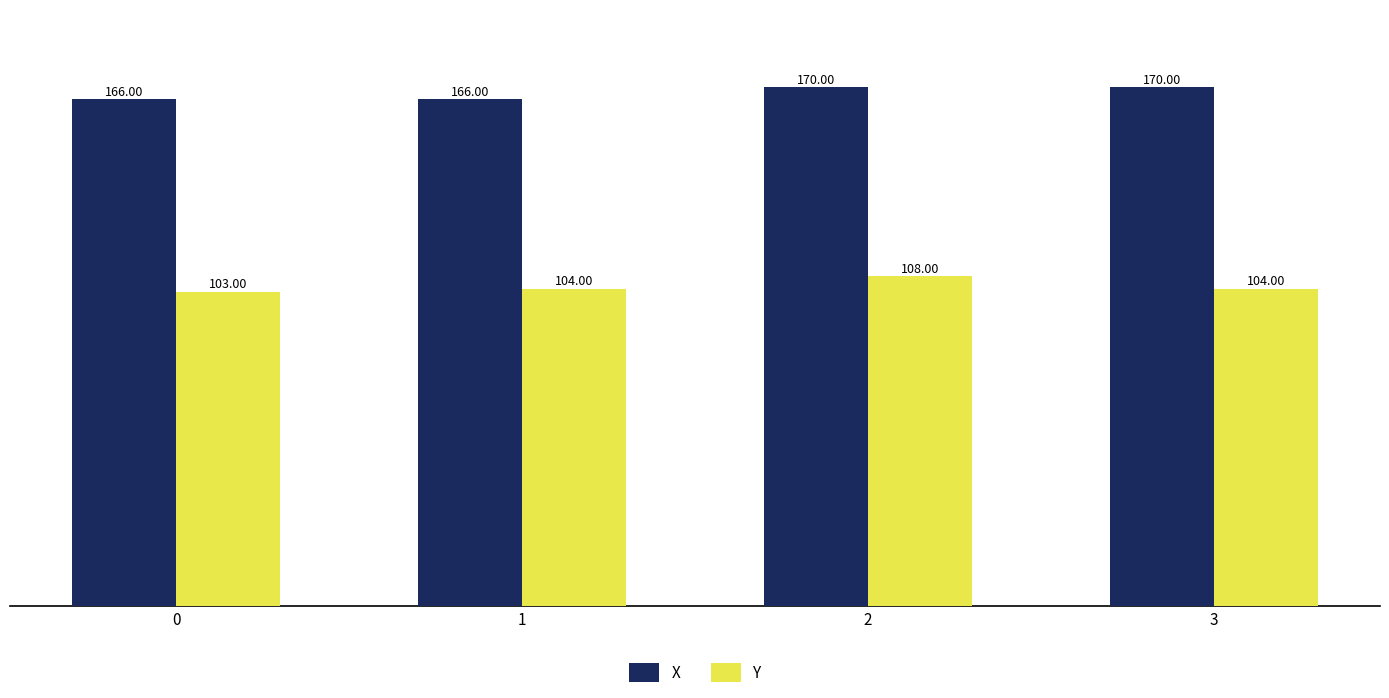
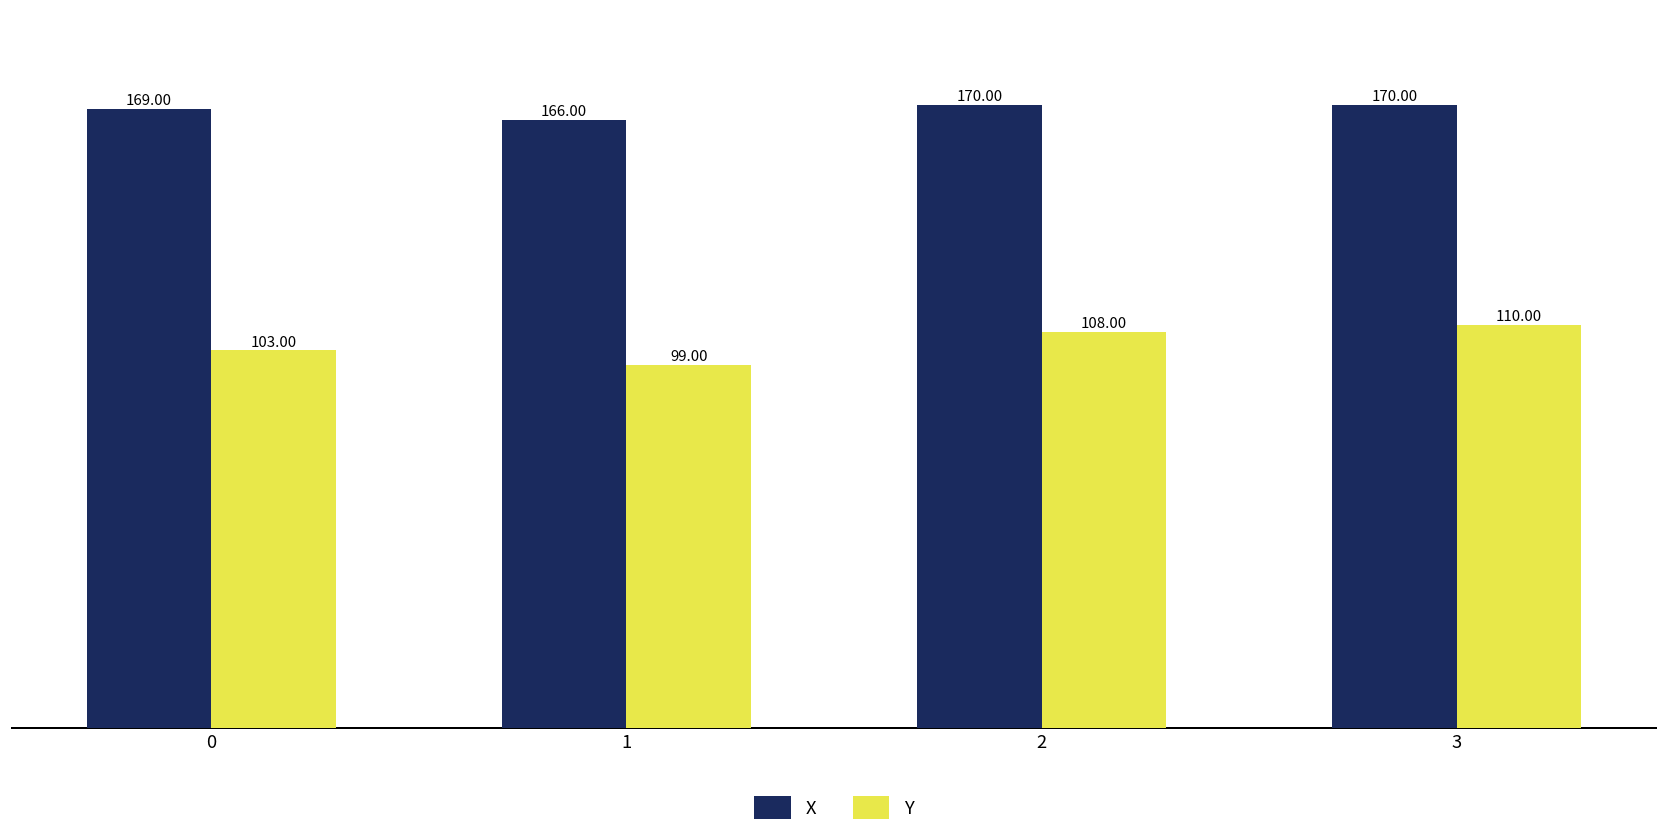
  {
    "X": {
-     "0": 166.00,
+     "0": 169.00,
      "1": 166.00,
      "2": 170.00,
      "3": 170.00
    },
    "Y": {
      "0": 103.00,
-     "1": 104.00,
+     "1": 99.00,
      "2": 108.00,
-     "3": 104.00
+     "3": 110.00
    }
  }
